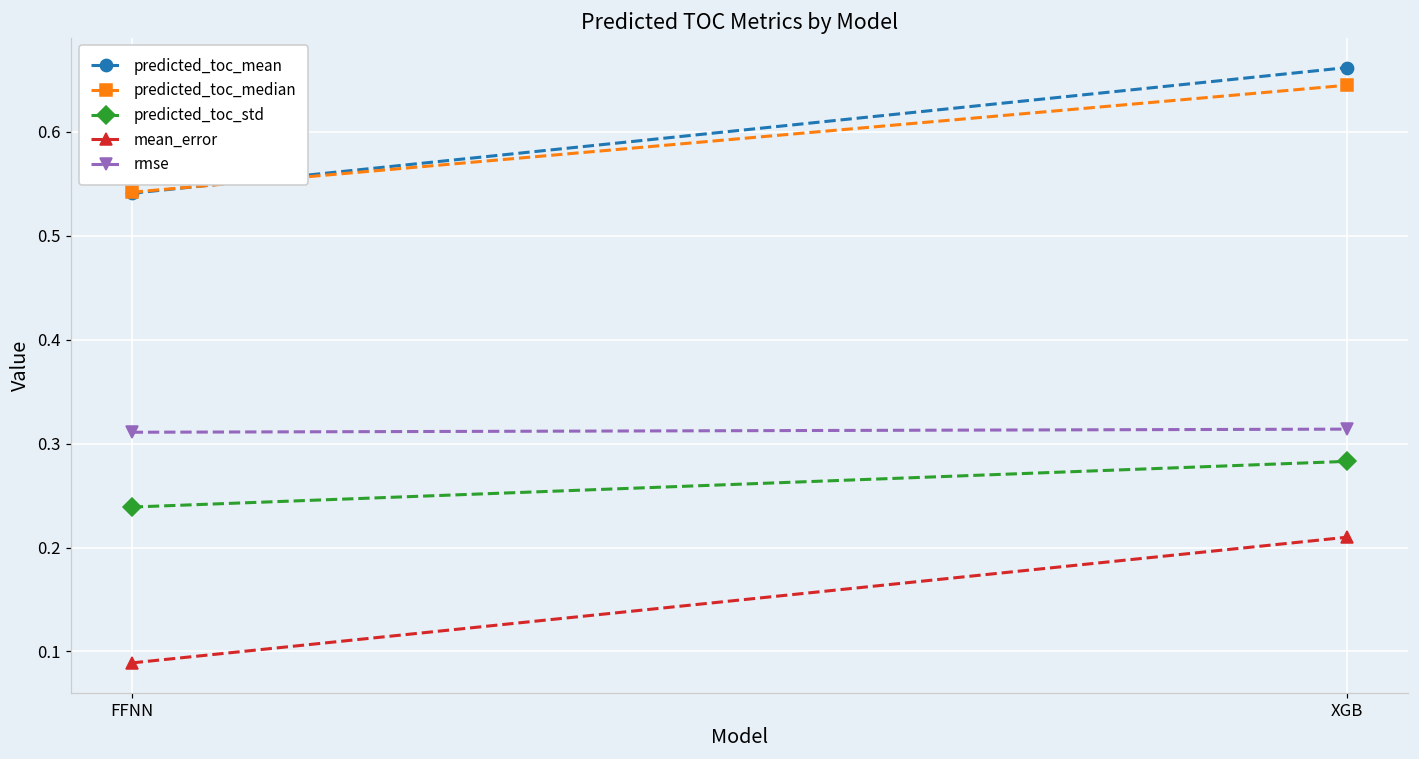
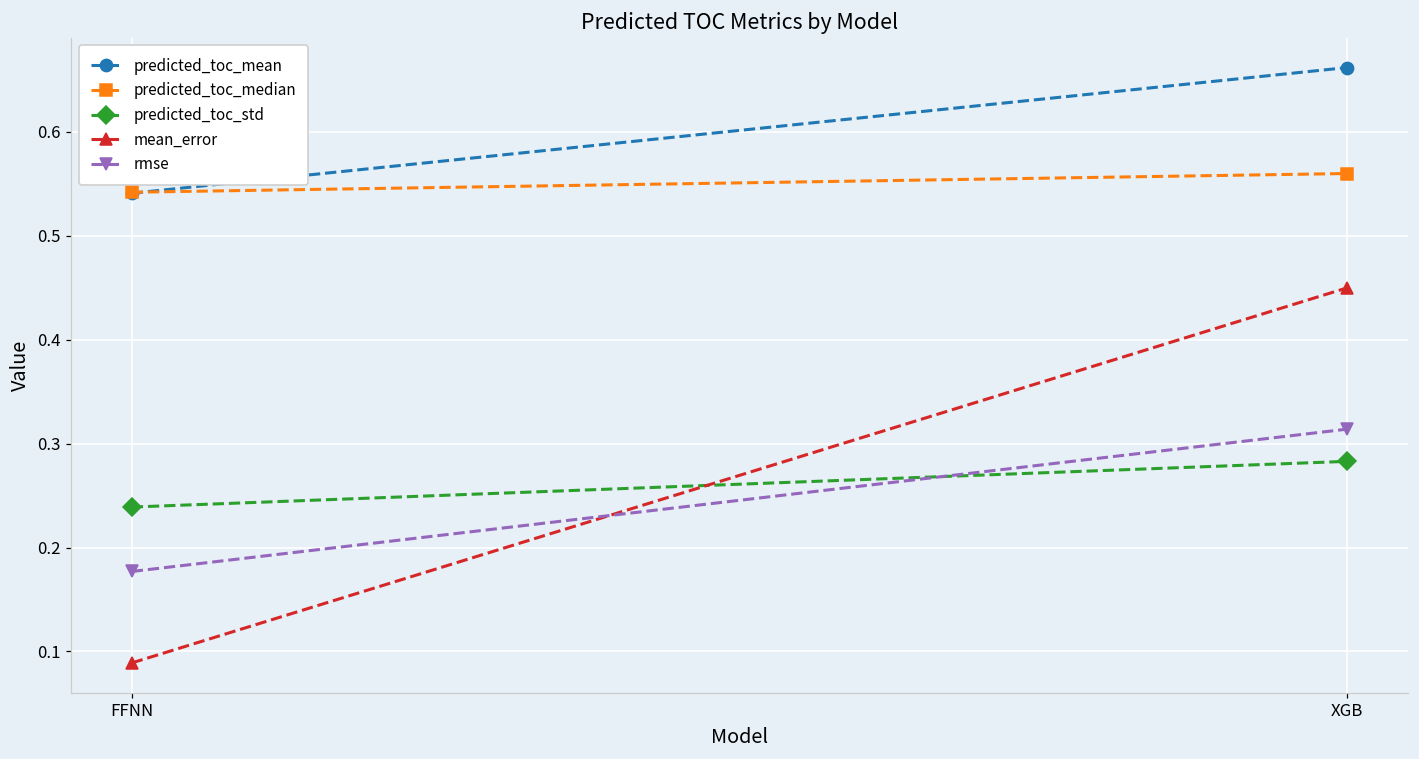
  {
    "predicted_toc_mean": {
      "XGB": 0.66
    },
    "predicted_toc_median": {
-     "XGB": 0.65
+     "XGB": 0.56
    },
    "predicted_toc_std": {
      "FFNN": 0.24,
      "XGB": 0.28
    },
    "mean_error": {
      "FFNN": 0.09,
-     "XGB": 0.21
+     "XGB": 0.45
    },
    "rmse": {
-     "FFNN": 0.31,
+     "FFNN": 0.18,
      "XGB": 0.31
    }
  }
